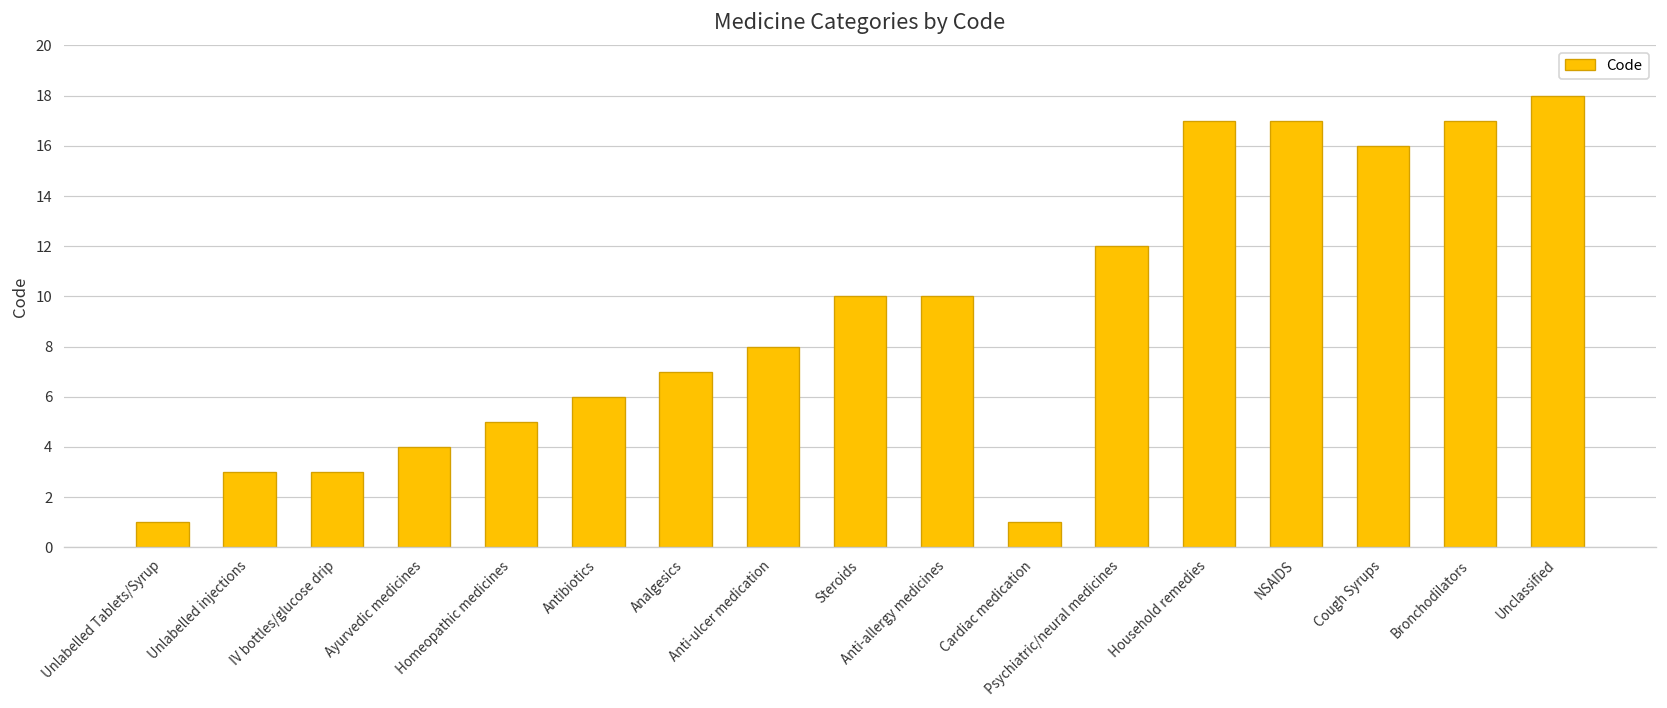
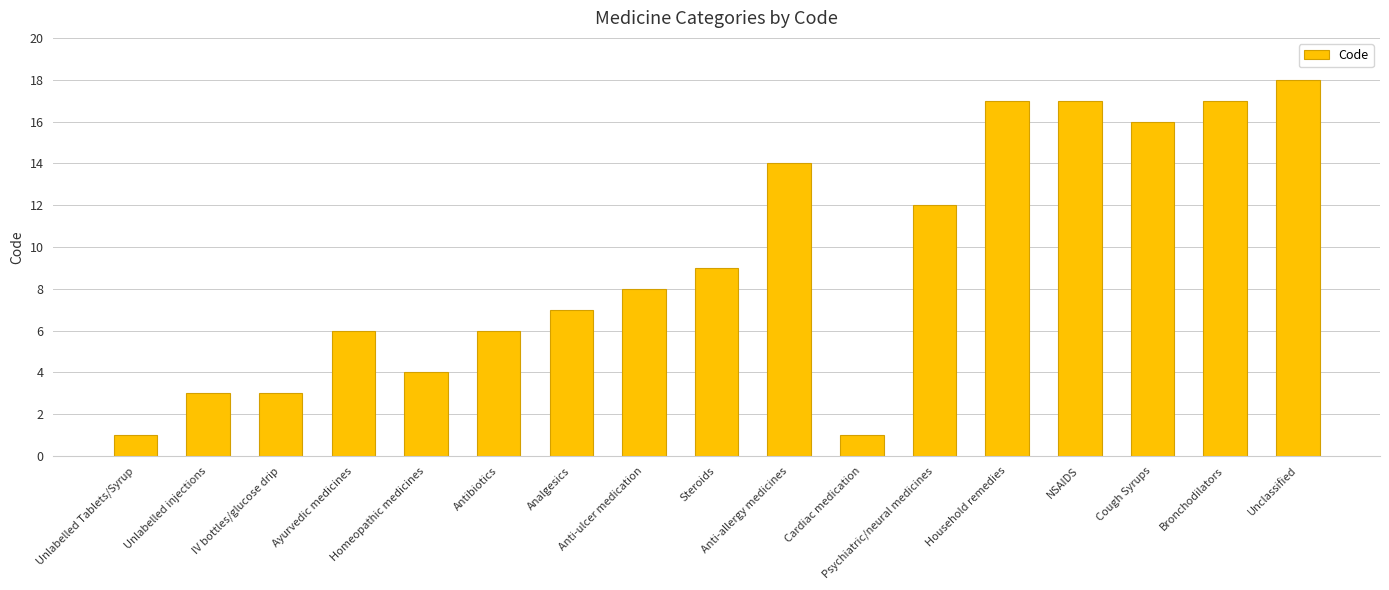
  {
    "Unlabelled Tablets/Syrup": 1,
    "Unlabelled injections": 3,
    "IV bottles/glucose drip": 3,
-   "Ayurvedic medicines": 4,
-   "Homeopathic medicines": 5,
+   "Ayurvedic medicines": 6,
+   "Homeopathic medicines": 4,
    "Antibiotics": 6,
    "Analgesics": 7,
    "Anti-ulcer medication": 8,
-   "Steroids": 10,
-   "Anti-allergy medicines": 10,
+   "Steroids": 9,
+   "Anti-allergy medicines": 14,
    "Cardiac medication": 1,
    "Psychiatric/neural medicines": 12,
    "Household remedies": 17,
    "NSAIDS": 17,
    "Cough Syrups": 16,
    "Bronchodilators": 17,
    "Unclassified": 18
  }
